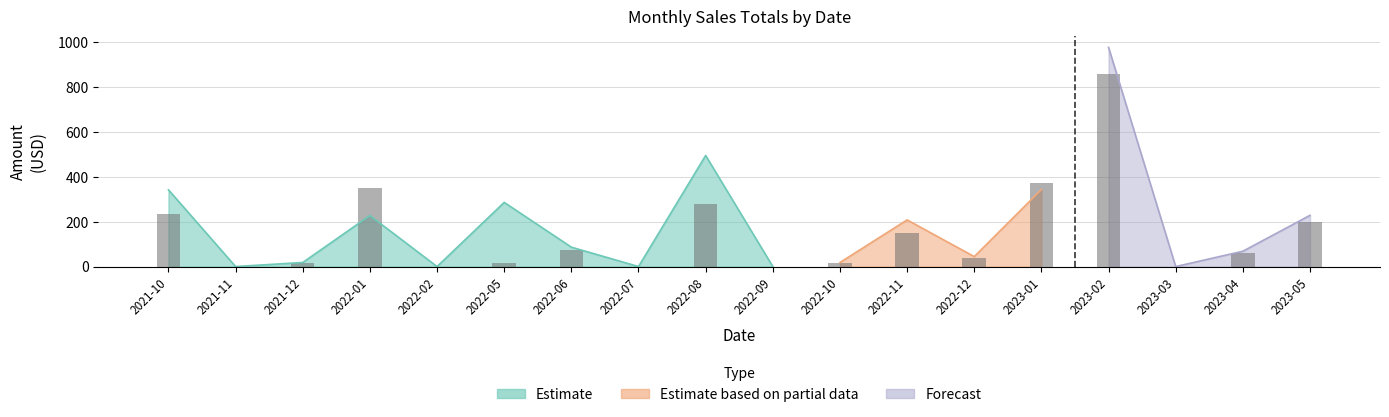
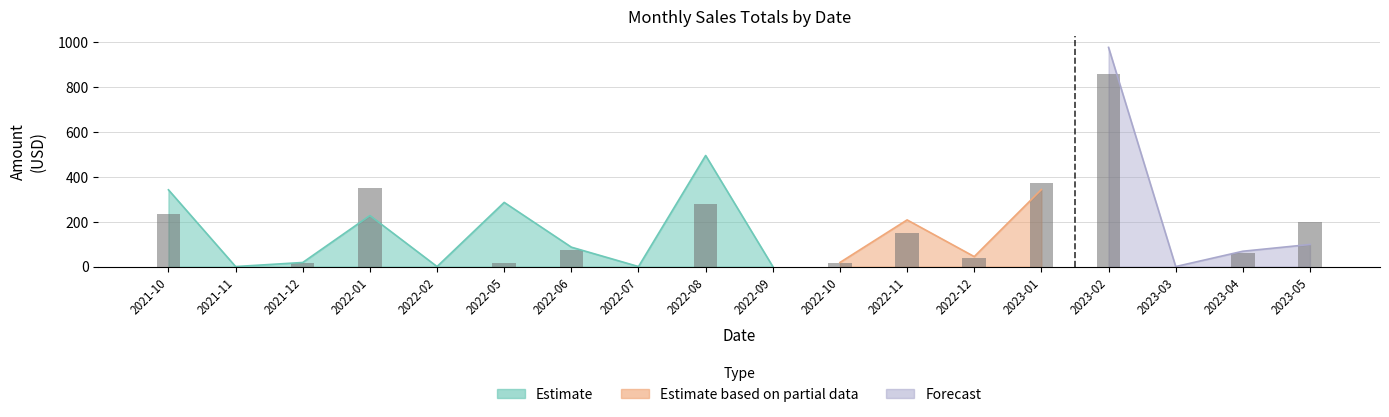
  {
    "Estimate": {
      "2021-10": 340,
      "2021-11": 0,
      "2021-12": 20,
      "2022-01": 230,
      "2022-02": 0,
      "2022-05": 290,
      "2022-06": 90,
      "2022-07": 0,
      "2022-08": 500,
      "2022-09": 0
    },
    "Estimate based on partial data": {
      "2022-10": 20,
      "2022-11": 210,
      "2022-12": 40,
      "2023-01": 340
    },
    "Forecast": {
      "2023-02": 980,
      "2023-03": 0,
      "2023-04": 70,
-     "2023-05": 230
+     "2023-05": 100
    }
  }
